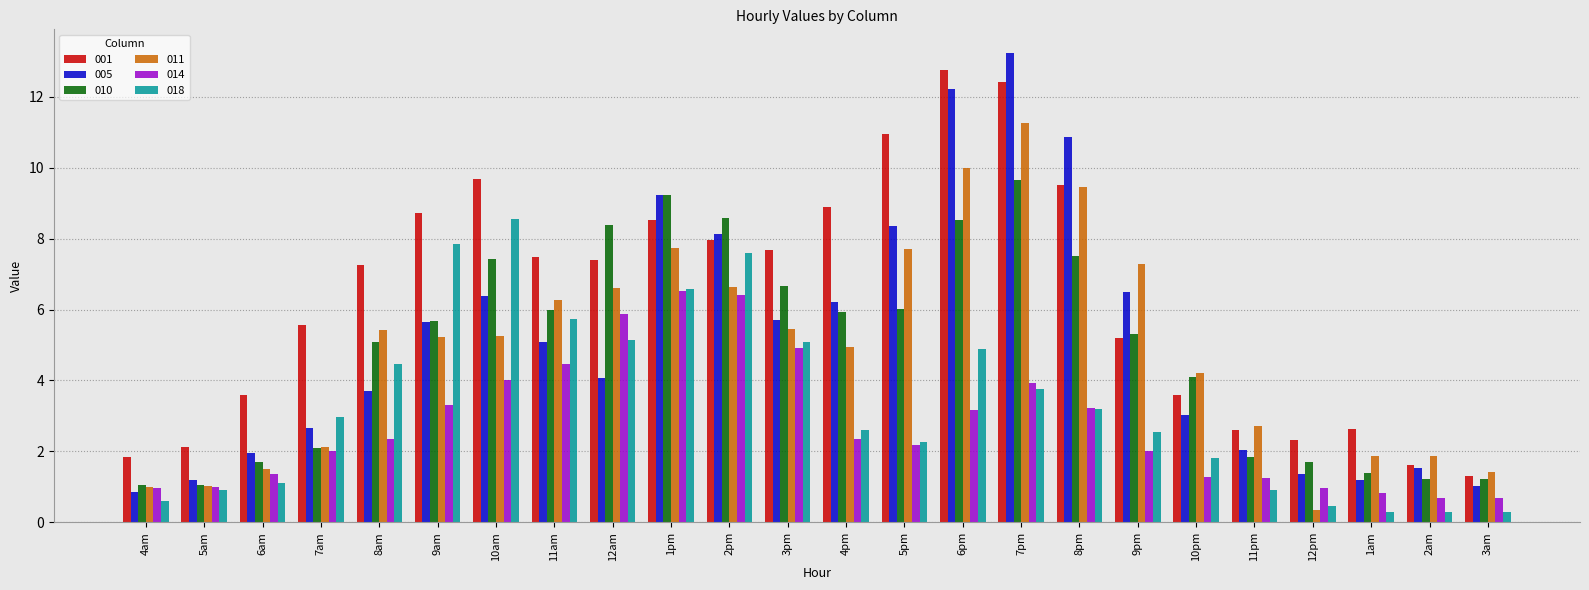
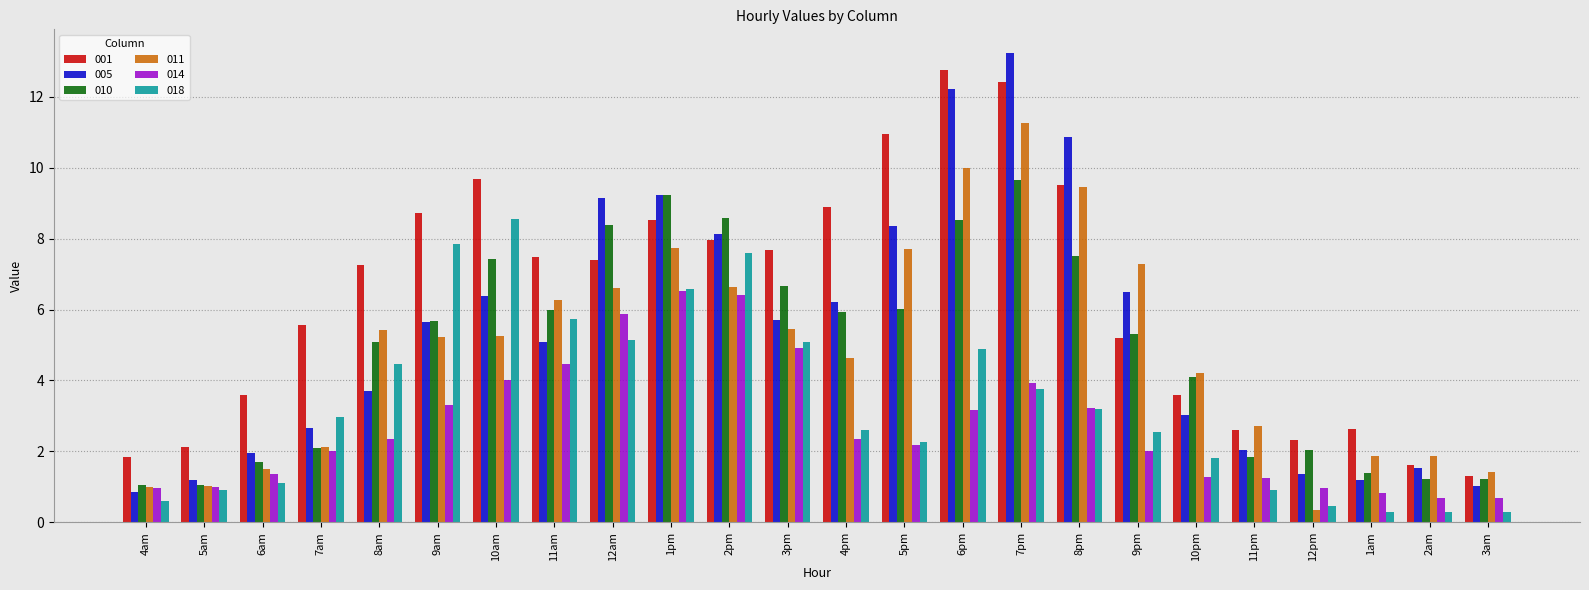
  {
    "001": {
      "4am": 1.9,
      "5am": 2.1,
      "6am": 3.6,
      "7am": 5.6,
      "8am": 7.3,
      "9am": 8.7,
      "10am": 9.7,
      "11am": 7.5,
      "12am": 7.4,
      "1pm": 8.5,
      "2pm": 8.0,
      "3pm": 7.7,
      "4pm": 8.9,
      "5pm": 11.0,
      "6pm": 12.8,
      "7pm": 12.4,
      "8pm": 9.5,
      "9pm": 5.2,
      "10pm": 3.6,
      "11pm": 2.6,
      "12pm": 2.3,
      "1am": 2.6,
      "2am": 1.6,
      "3am": 1.3
    },
    "005": {
      "4am": 0.8,
      "5am": 1.2,
      "6am": 2.0,
      "7am": 2.7,
      "8am": 3.7,
      "9am": 5.6,
      "10am": 6.4,
      "11am": 5.1,
-     "12am": 4.1,
+     "12am": 9.1,
      "1pm": 9.2,
      "2pm": 8.1,
      "3pm": 5.7,
      "4pm": 6.2,
      "5pm": 8.4,
      "6pm": 12.2,
      "7pm": 13.2,
      "8pm": 10.9,
      "9pm": 6.5,
      "10pm": 3.0,
      "11pm": 2.0,
      "12pm": 1.4,
      "1am": 1.2,
      "2am": 1.5,
      "3am": 1.0
    },
    "010": {
      "4am": 1.1,
      "5am": 1.1,
      "6am": 1.7,
      "7am": 2.1,
      "8am": 5.1,
      "9am": 5.7,
      "10am": 7.4,
      "11am": 6.0,
      "12am": 8.4,
      "1pm": 9.2,
      "2pm": 8.6,
      "3pm": 6.7,
      "4pm": 5.9,
      "5pm": 6.0,
      "6pm": 8.5,
      "7pm": 9.7,
      "8pm": 7.5,
      "9pm": 5.3,
      "10pm": 4.1,
      "11pm": 1.8,
-     "12pm": 1.7,
+     "12pm": 2.0,
      "1am": 1.4,
      "2am": 1.2,
      "3am": 1.2
    },
    "011": {
      "4am": 1.0,
      "5am": 1.0,
      "6am": 1.5,
      "7am": 2.1,
      "8am": 5.4,
      "9am": 5.2,
      "10am": 5.2,
      "11am": 6.3,
      "12am": 6.6,
      "1pm": 7.7,
      "2pm": 6.6,
      "3pm": 5.5,
-     "4pm": 4.9,
+     "4pm": 4.6,
      "5pm": 7.7,
      "6pm": 10.0,
      "7pm": 11.3,
      "8pm": 9.4,
      "9pm": 7.3,
      "10pm": 4.2,
      "11pm": 2.7,
      "12pm": 0.3,
      "1am": 1.9,
      "2am": 1.9,
      "3am": 1.4
    },
    "014": {
      "4am": 1.0,
      "5am": 1.0,
      "6am": 1.4,
      "7am": 2.0,
      "8am": 2.3,
      "9am": 3.3,
      "10am": 4.0,
      "11am": 4.5,
      "12am": 5.9,
      "1pm": 6.5,
      "2pm": 6.4,
      "3pm": 4.9,
      "4pm": 2.3,
      "5pm": 2.2,
      "6pm": 3.2,
      "7pm": 3.9,
      "8pm": 3.2,
      "9pm": 2.0,
      "10pm": 1.3,
      "11pm": 1.3,
      "12pm": 1.0,
      "1am": 0.8,
      "2am": 0.7,
      "3am": 0.7
    },
    "018": {
      "4am": 0.6,
      "5am": 0.9,
      "6am": 1.1,
      "7am": 3.0,
      "8am": 4.5,
      "9am": 7.9,
      "10am": 8.6,
      "11am": 5.7,
      "12am": 5.2,
      "1pm": 6.6,
      "2pm": 7.6,
      "3pm": 5.1,
      "4pm": 2.6,
      "5pm": 2.3,
      "6pm": 4.9,
      "7pm": 3.8,
      "8pm": 3.2,
      "9pm": 2.6,
      "10pm": 1.8,
      "11pm": 0.9,
      "12pm": 0.5,
      "1am": 0.3,
      "2am": 0.3,
      "3am": 0.3
    }
  }
